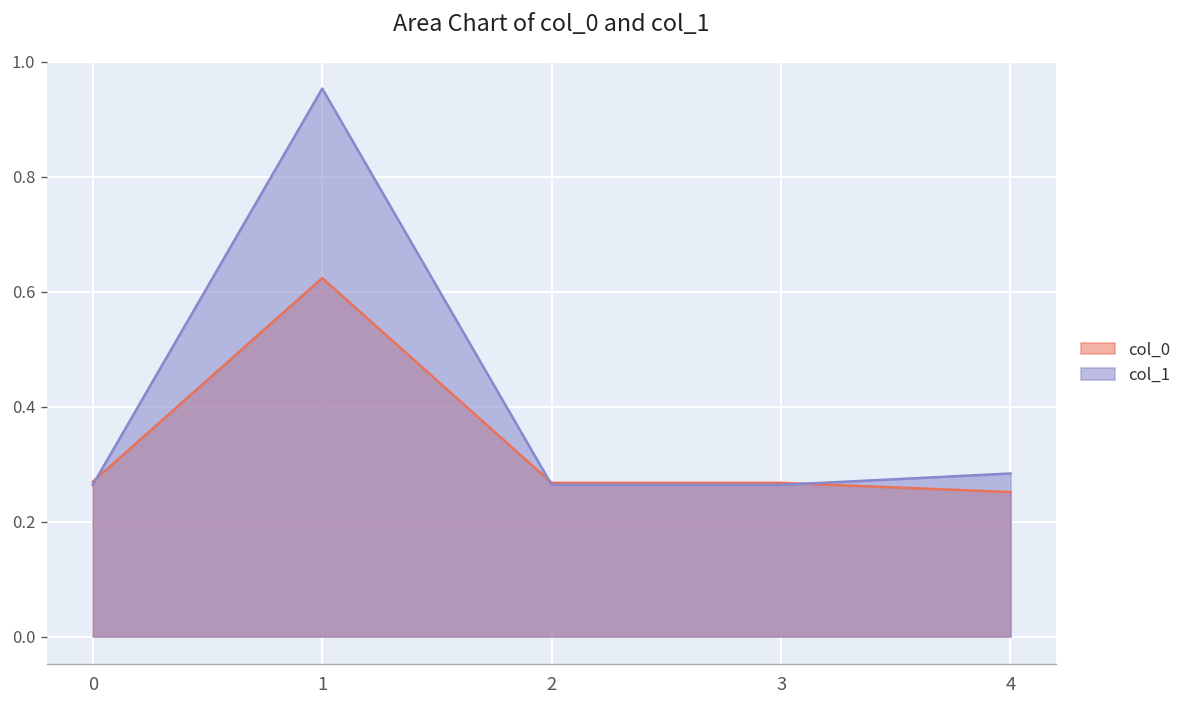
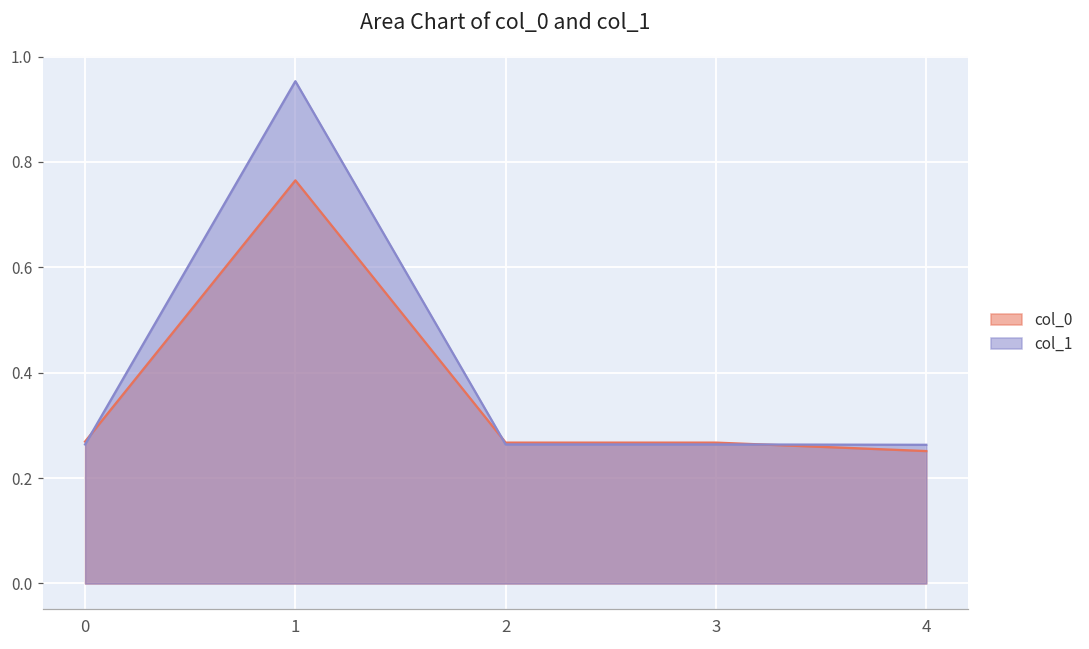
  {
    "col_0": {
-     "1": 0.62,
+     "1": 0.77,
      "4": 0.25
    },
    "col_1": {
      "1": 0.95,
-     "4": 0.28
+     "4": 0.26
    }
  }
